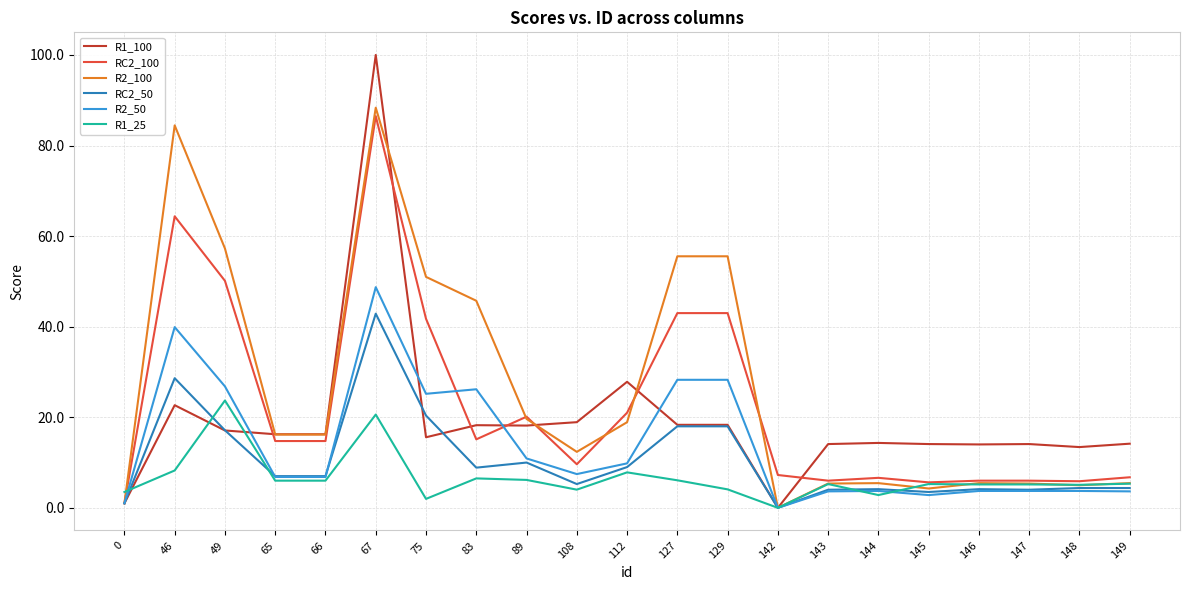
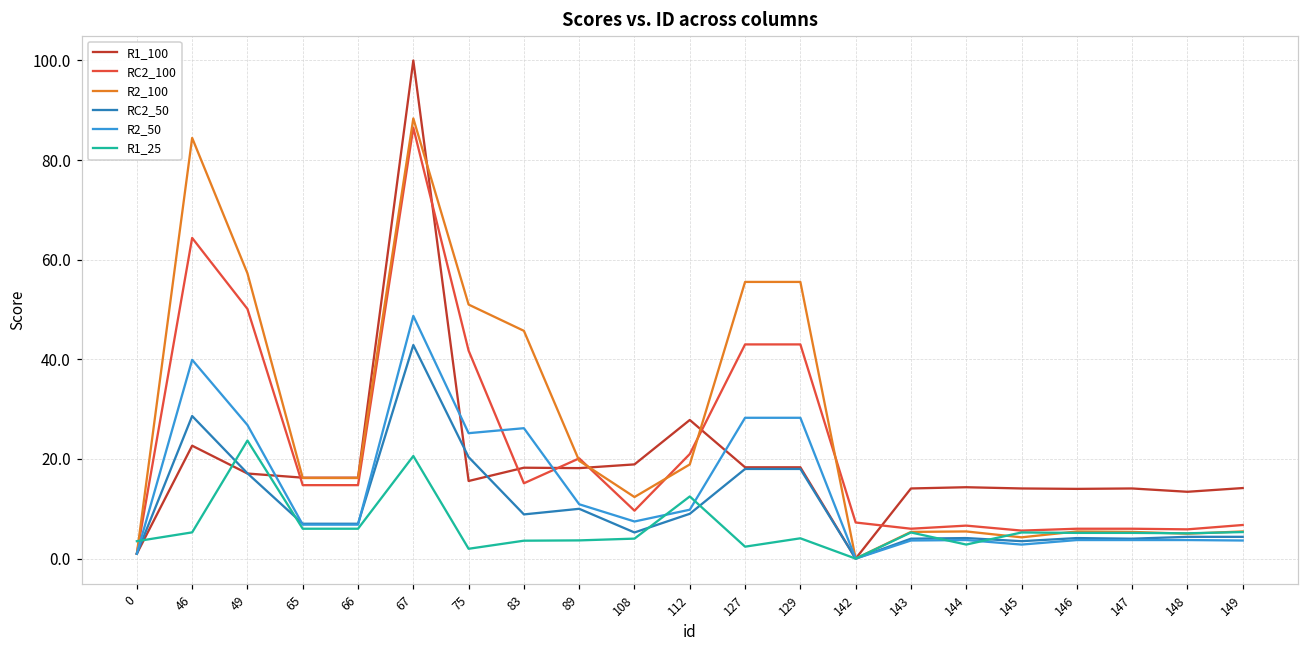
  {
    "R1_25": {
      "0": 4,
-     "46": 8,
+     "46": 5,
      "49": 24,
      "65": 6,
      "66": 6,
      "67": 21,
      "75": 2,
-     "83": 7,
-     "89": 6,
+     "83": 4,
+     "89": 4,
      "108": 4,
-     "112": 8,
-     "127": 6,
+     "112": 12,
+     "127": 2,
      "129": 4,
      "144": 3
    }
  }
